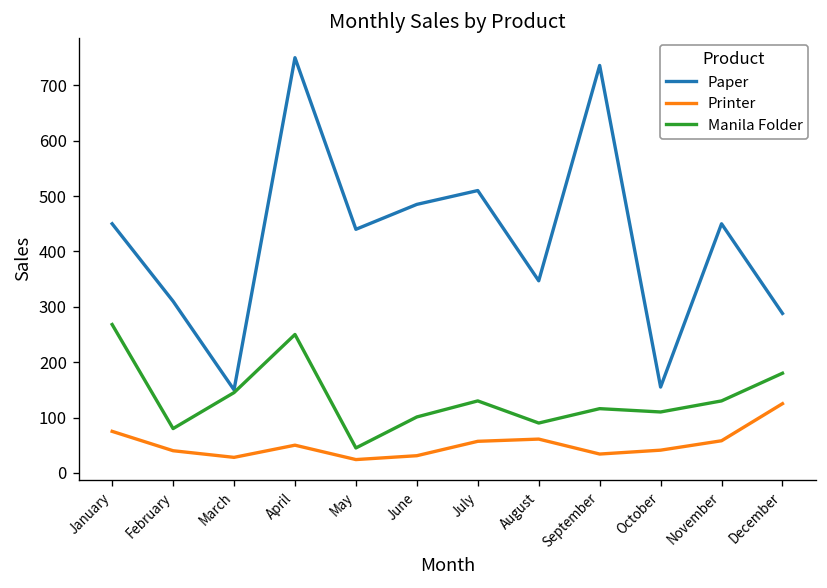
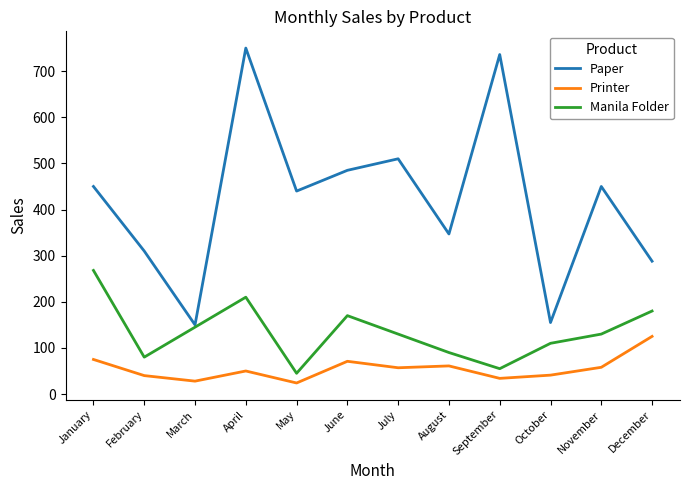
  {
    "Paper": {
      "January": 450,
      "February": 310,
      "April": 750,
      "May": 440,
      "June": 490,
      "July": 510,
      "August": 350,
      "September": 740,
      "October": 160,
      "November": 450,
      "December": 290
    },
    "Printer": {
      "January": 80,
      "February": 40,
      "March": 30,
      "April": 50,
      "May": 20,
-     "June": 30,
+     "June": 70,
      "July": 60,
      "August": 60,
      "September": 30,
      "October": 40,
      "November": 60,
      "December": 130
    },
    "Manila Folder": {
      "January": 270,
      "February": 80,
-     "April": 250,
+     "April": 210,
      "May": 50,
-     "June": 100,
+     "June": 170,
      "July": 130,
      "August": 90,
-     "September": 120,
+     "September": 60,
      "October": 110,
      "November": 130,
      "December": 180
    }
  }
